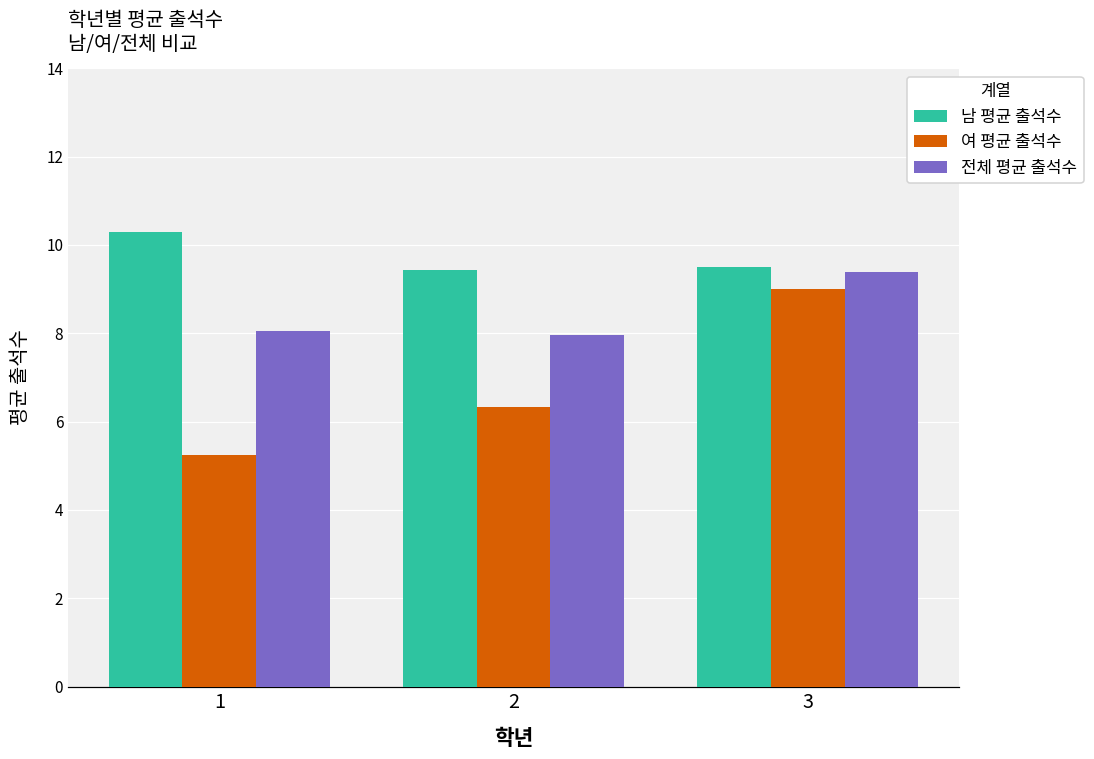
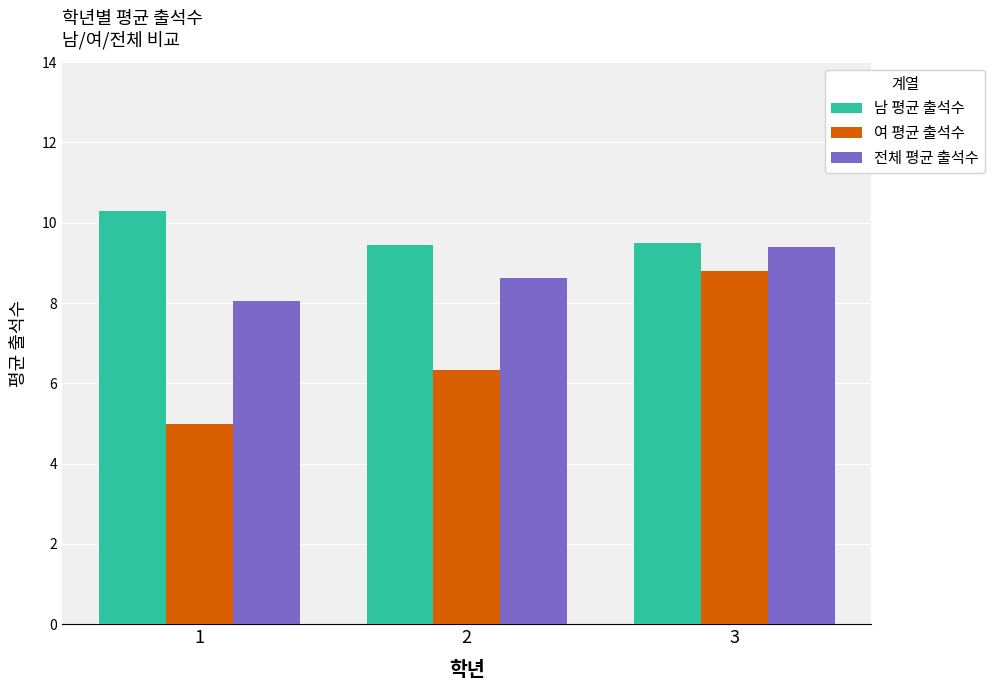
  {
    "남 평균 출석수": {
      "1": 10.3,
      "2": 9.4,
      "3": 9.5
    },
    "여 평균 출석수": {
-     "1": 5.3,
+     "1": 5.0,
      "2": 6.3,
-     "3": 9.0
+     "3": 8.8
    },
    "전체 평균 출석수": {
      "1": 8.1,
-     "2": 8.0,
+     "2": 8.6,
      "3": 9.4
    }
  }
